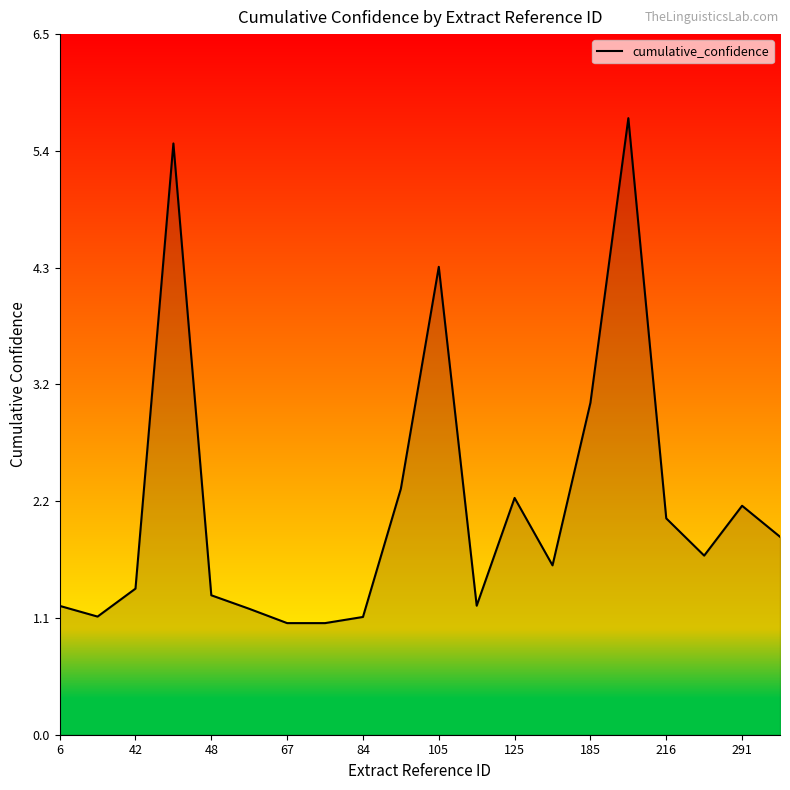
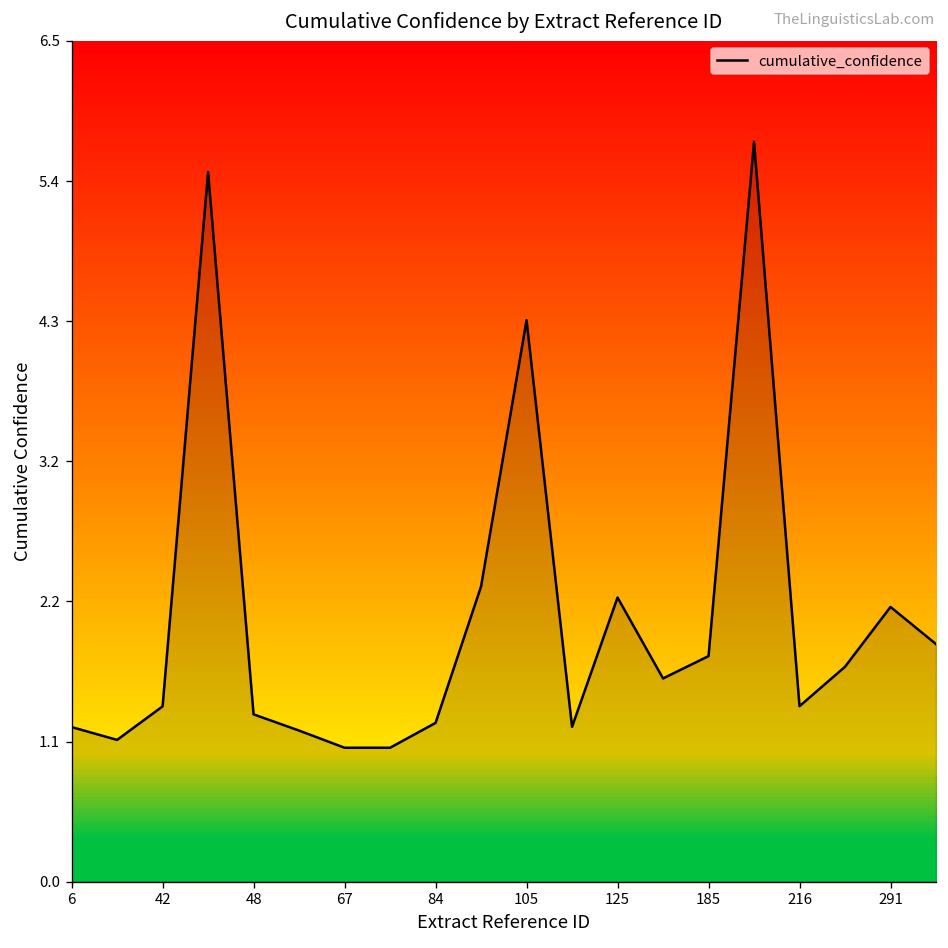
  {
    "6": 1.20,
    "42": 1.36,
    "48": 1.29,
    "67": 1.04,
-   "84": 1.09,
+   "84": 1.23,
    "105": 4.34,
    "125": 2.20,
-   "185": 3.08,
-   "216": 2.01,
+   "185": 1.74,
+   "216": 1.36,
    "291": 2.12
  }
